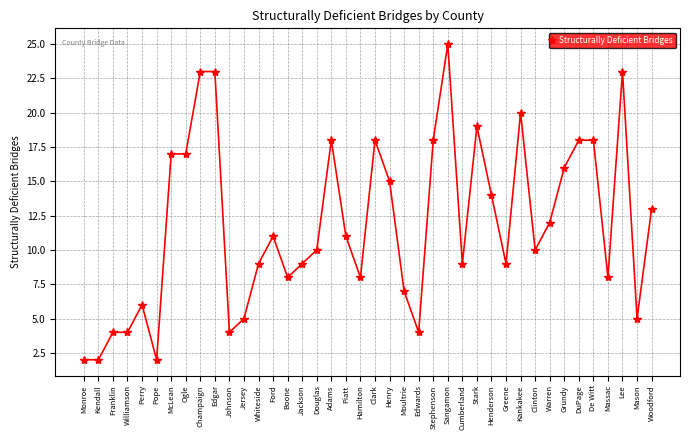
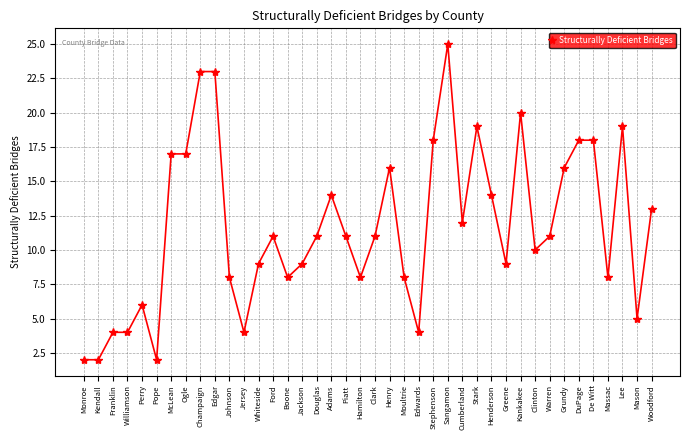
  {
    "Monroe": 2,
    "Kendall": 2,
    "Franklin": 4,
    "Williamson": 4,
    "Perry": 6,
    "Pope": 2,
    "McLean": 17,
    "Ogle": 17,
    "Champaign": 23,
    "Edgar": 23,
-   "Johnson": 4,
-   "Jersey": 5,
+   "Johnson": 8,
+   "Jersey": 4,
    "Whiteside": 9,
    "Ford": 11,
    "Boone": 8,
    "Jackson": 9,
-   "Douglas": 10,
-   "Adams": 18,
+   "Douglas": 11,
+   "Adams": 14,
    "Piatt": 11,
    "Hamilton": 8,
-   "Clark": 18,
-   "Henry": 15,
-   "Moultrie": 7,
+   "Clark": 11,
+   "Henry": 16,
+   "Moultrie": 8,
    "Edwards": 4,
    "Stephenson": 18,
    "Sangamon": 25,
-   "Cumberland": 9,
+   "Cumberland": 12,
    "Stark": 19,
    "Henderson": 14,
    "Greene": 9,
    "Kankakee": 20,
    "Clinton": 10,
-   "Warren": 12,
+   "Warren": 11,
    "Grundy": 16,
    "DuPage": 18,
    "De Witt": 18,
    "Massac": 8,
-   "Lee": 23,
+   "Lee": 19,
    "Mason": 5,
    "Woodford": 13
  }
